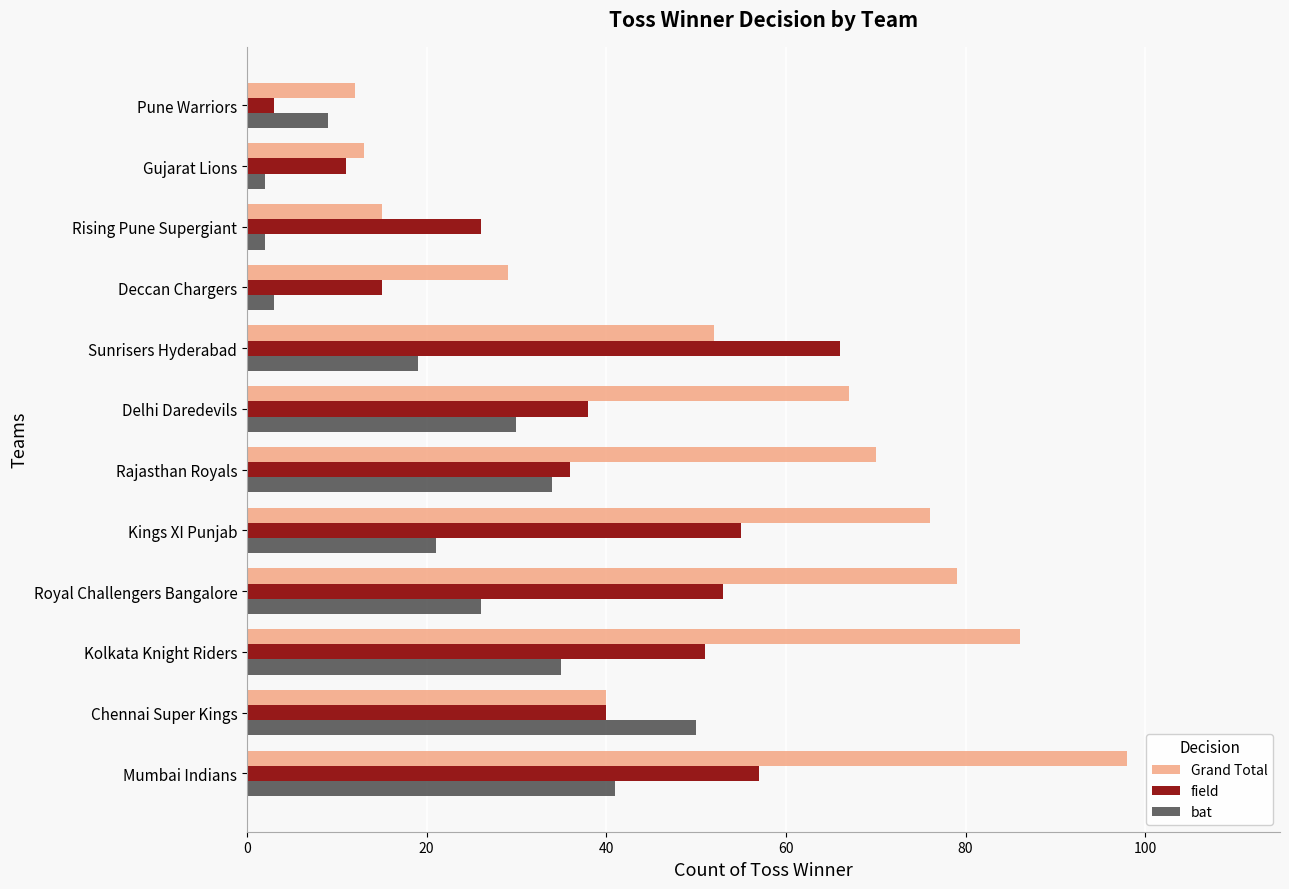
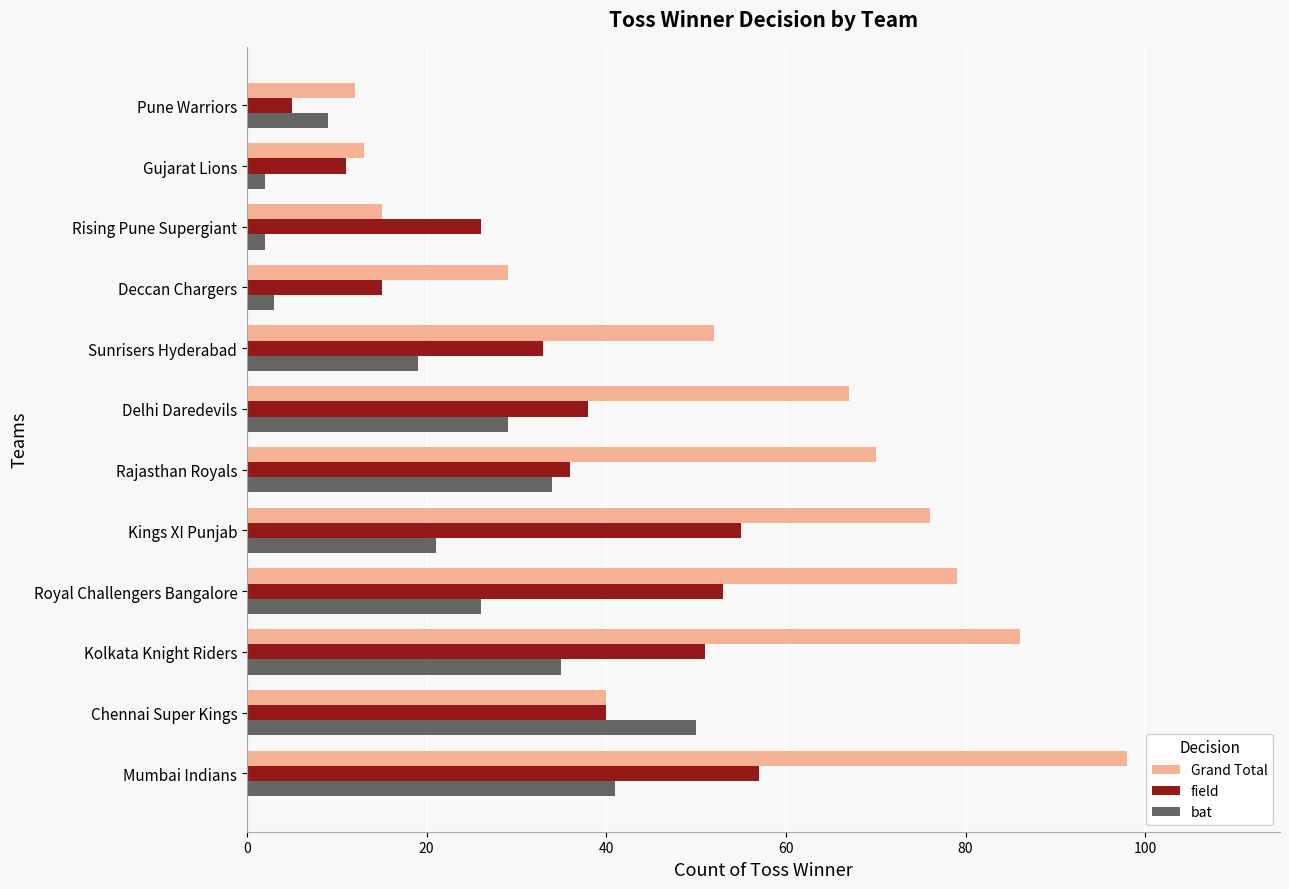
  {
    "Grand Total": {
      "Pune Warriors": 12,
      "Gujarat Lions": 13,
      "Rising Pune Supergiant": 15,
      "Deccan Chargers": 29,
      "Sunrisers Hyderabad": 52,
      "Delhi Daredevils": 67,
      "Rajasthan Royals": 70,
      "Kings XI Punjab": 76,
      "Royal Challengers Bangalore": 79,
      "Kolkata Knight Riders": 86,
      "Chennai Super Kings": 40,
      "Mumbai Indians": 98
    },
    "field": {
-     "Pune Warriors": 3,
+     "Pune Warriors": 5,
      "Gujarat Lions": 11,
      "Rising Pune Supergiant": 26,
      "Deccan Chargers": 15,
-     "Sunrisers Hyderabad": 66,
+     "Sunrisers Hyderabad": 33,
      "Delhi Daredevils": 38,
      "Rajasthan Royals": 36,
      "Kings XI Punjab": 55,
      "Royal Challengers Bangalore": 53,
      "Kolkata Knight Riders": 51,
      "Chennai Super Kings": 40,
      "Mumbai Indians": 57
    },
    "bat": {
      "Pune Warriors": 9,
      "Gujarat Lions": 2,
      "Rising Pune Supergiant": 2,
      "Deccan Chargers": 3,
      "Sunrisers Hyderabad": 19,
-     "Delhi Daredevils": 30,
+     "Delhi Daredevils": 29,
      "Rajasthan Royals": 34,
      "Kings XI Punjab": 21,
      "Royal Challengers Bangalore": 26,
      "Kolkata Knight Riders": 35,
      "Chennai Super Kings": 50,
      "Mumbai Indians": 41
    }
  }
